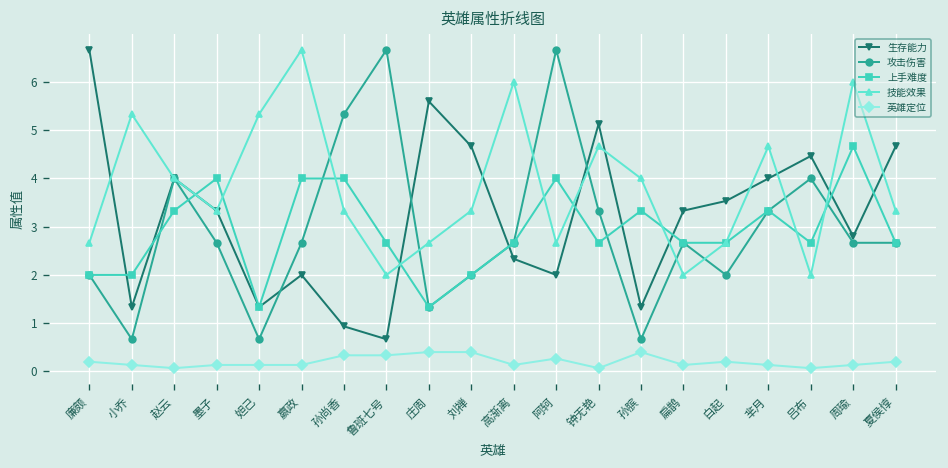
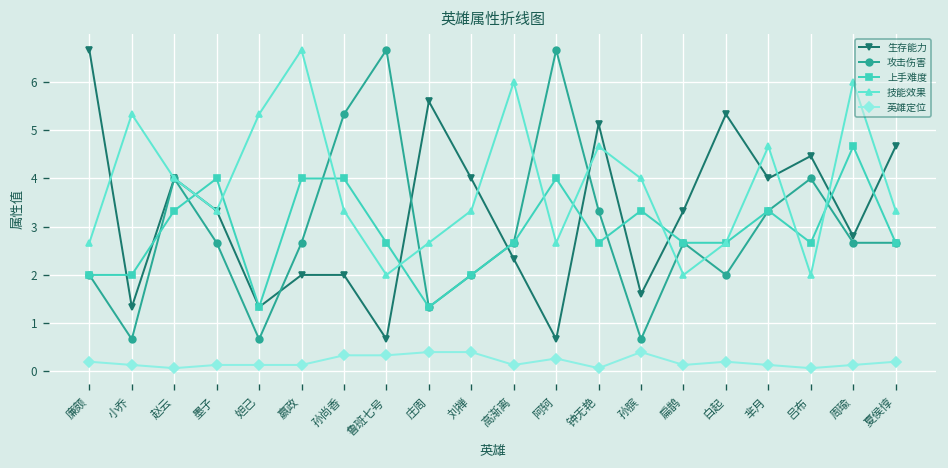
  {
    "生存能力": {
      "廉颇": 6.7,
      "小乔": 1.3,
      "嬴政": 2.0,
-     "孙尚香": 0.9,
+     "孙尚香": 2.0,
      "鲁班七号": 0.7,
      "庄周": 5.6,
-     "刘禅": 4.7,
+     "刘禅": 4.0,
      "高渐离": 2.3,
-     "阿轲": 2.0,
+     "阿轲": 0.7,
      "钟无艳": 5.1,
-     "孙膑": 1.3,
+     "孙膑": 1.6,
      "扁鹊": 3.3,
-     "白起": 3.5,
+     "白起": 5.3,
      "芈月": 4.0,
      "吕布": 4.5,
      "周瑜": 2.8,
      "夏侯惇": 4.7
    }
  }
